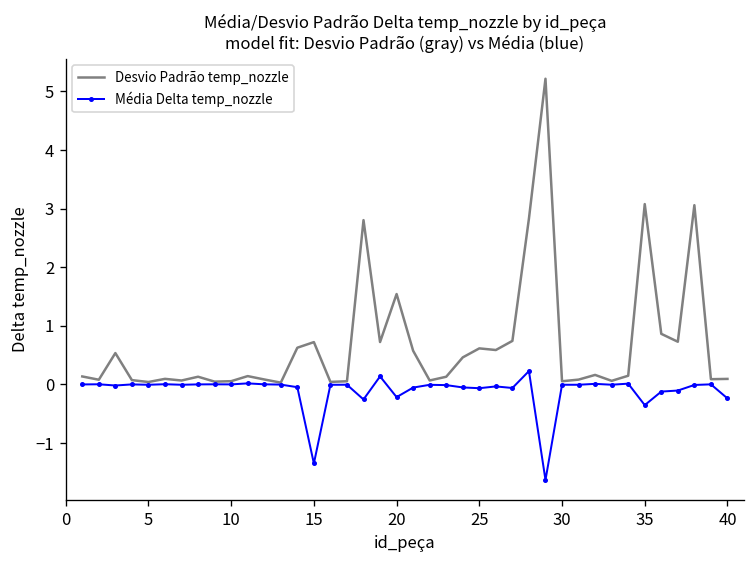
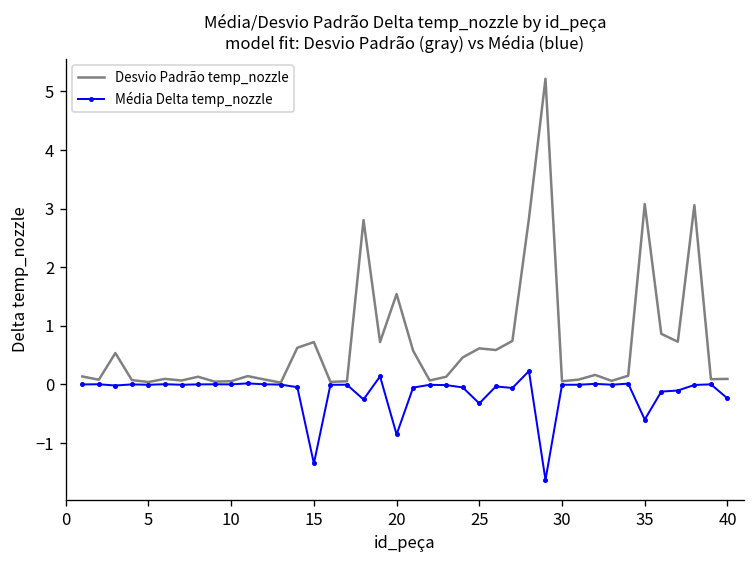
  {
    "Desvio Padrão temp_nozzle": {
      "10": 0.1,
      "15": 0.7,
      "20": 1.5,
      "25": 0.6,
      "30": 0.1,
      "35": 3.1,
      "40": 0.1
    },
    "Média Delta temp_nozzle": {
      "10": 0.0,
      "15": -1.3,
-     "20": -0.2,
-     "25": -0.1,
+     "20": -0.9,
+     "25": -0.3,
      "30": 0.0,
-     "35": -0.4,
+     "35": -0.6,
      "40": -0.2
    }
  }
